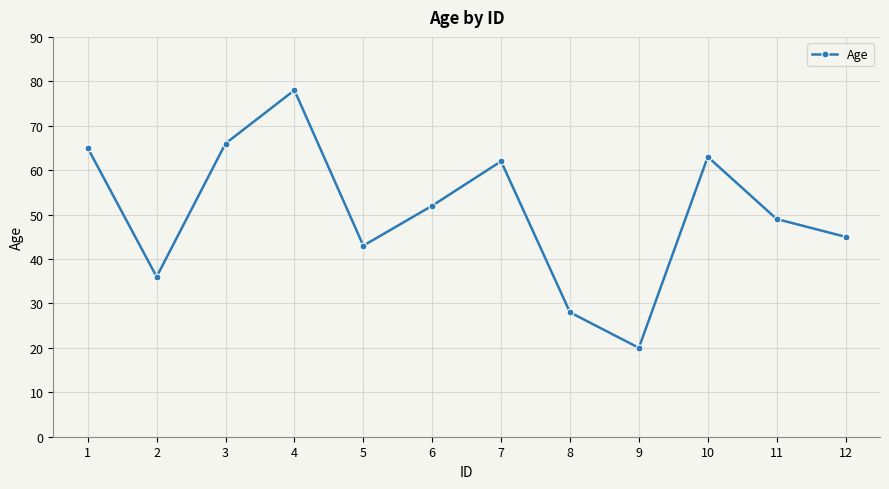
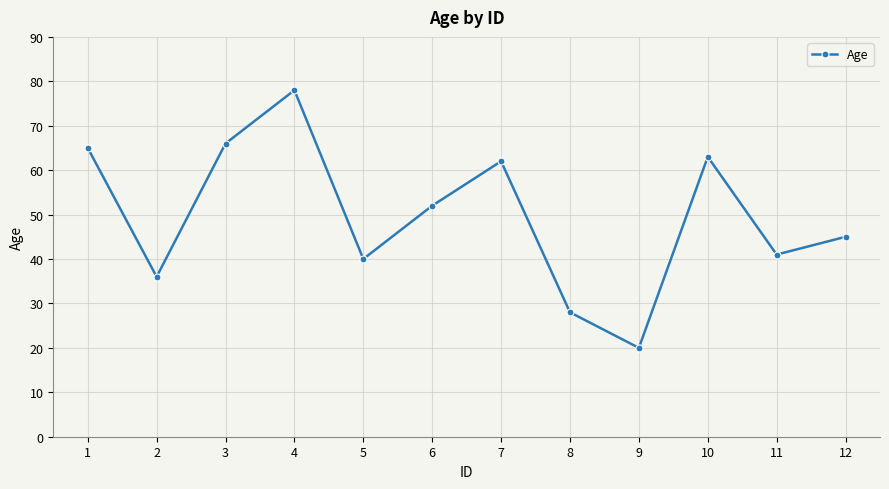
  {
    "1": 65,
    "2": 36,
    "3": 66,
    "4": 78,
-   "5": 43,
+   "5": 40,
    "6": 52,
    "7": 62,
    "8": 28,
    "9": 20,
    "10": 63,
-   "11": 49,
+   "11": 41,
    "12": 45
  }
